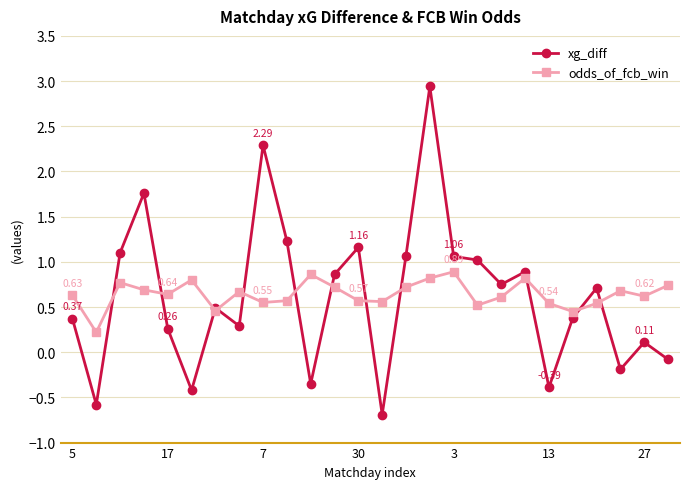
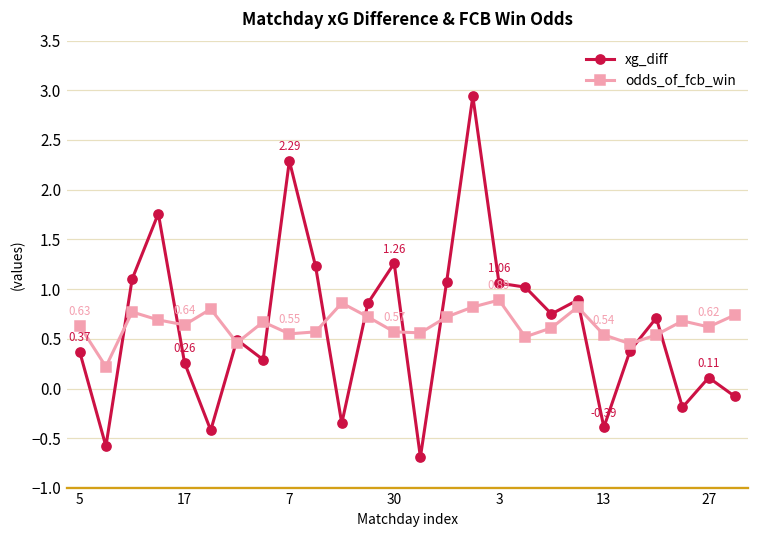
  {
    "xg_diff": {
-     "30": 1.16,
+     "30": 1.26,
      "27": 0.11
    },
    "odds_of_fcb_win": {
      "30": 0.57,
      "27": 0.62
    }
  }
